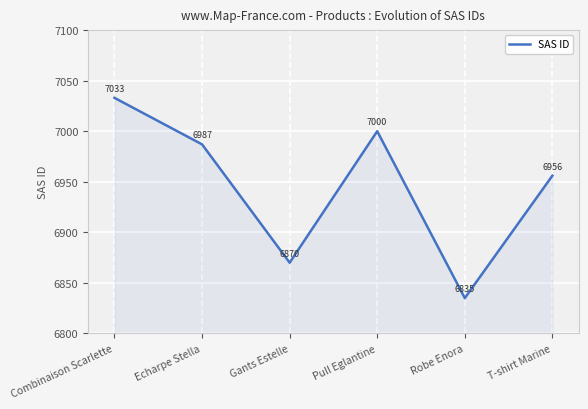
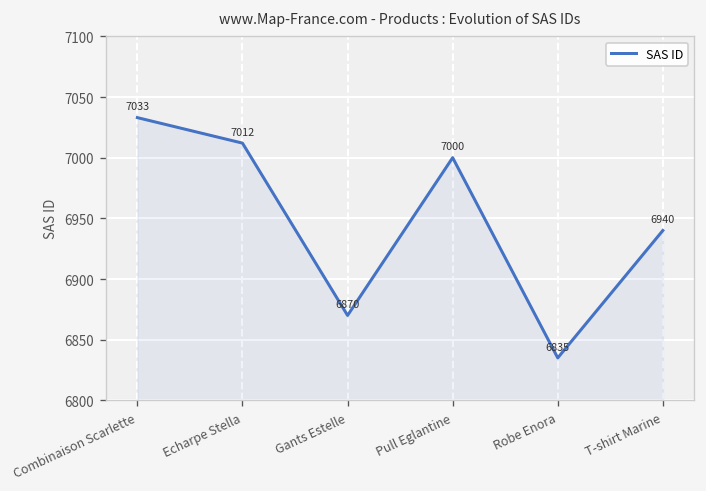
  {
    "Combinaison Scarlette": 7033,
-   "Echarpe Stella": 6987,
+   "Echarpe Stella": 7012,
    "Gants Estelle": 6870,
    "Pull Eglantine": 7000,
    "Robe Enora": 6835,
-   "T-shirt Marine": 6956
+   "T-shirt Marine": 6940
  }
